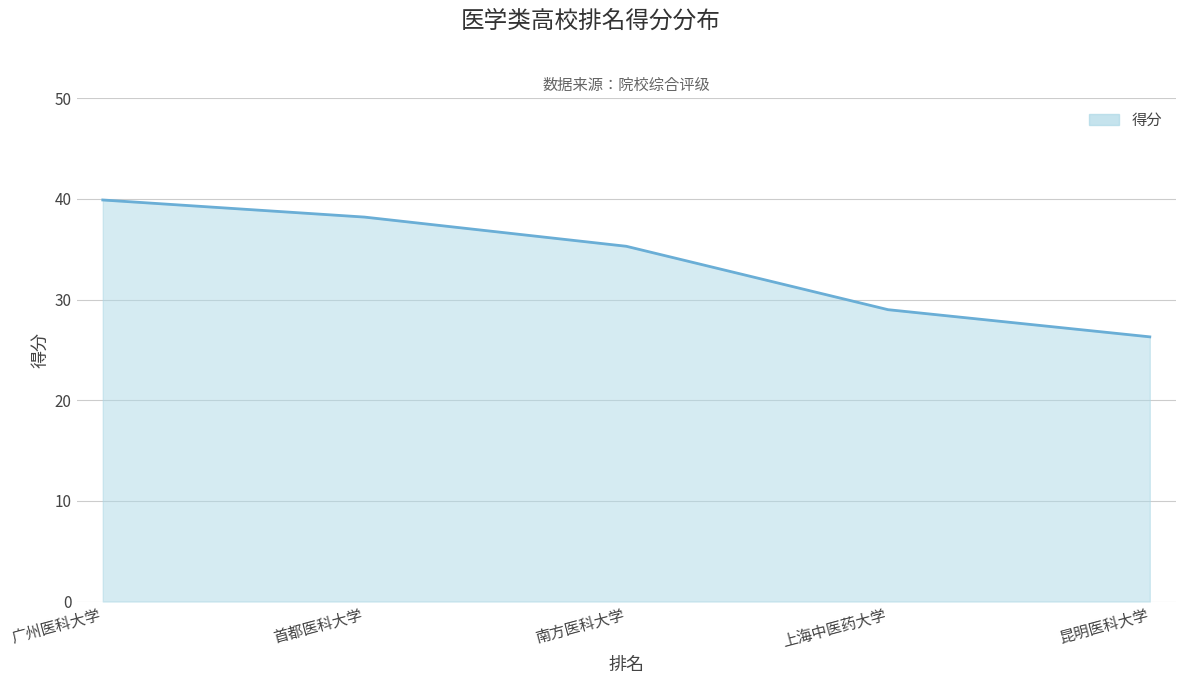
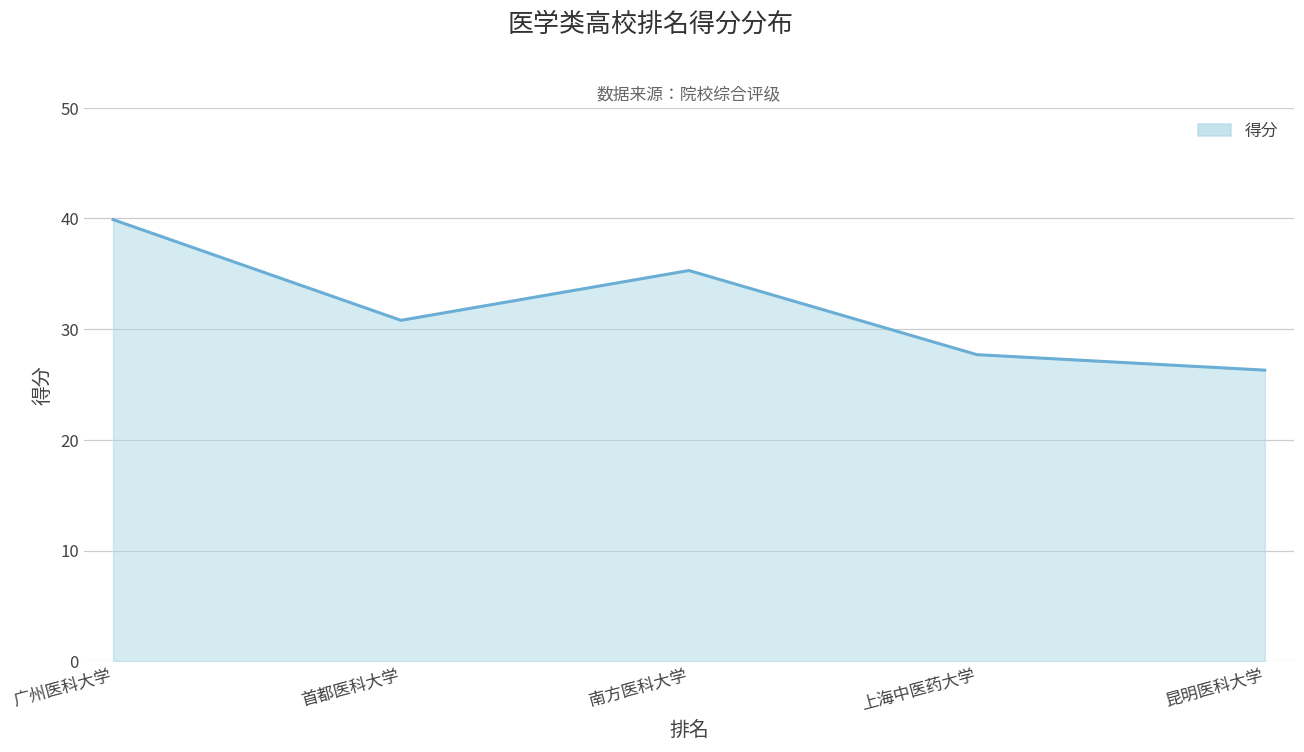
  {
    "广州医科大学": 39.9,
-   "首都医科大学": 38.2,
+   "首都医科大学": 30.8,
    "南方医科大学": 35.3,
-   "上海中医药大学": 29.0,
+   "上海中医药大学": 27.7,
    "昆明医科大学": 26.3
  }
